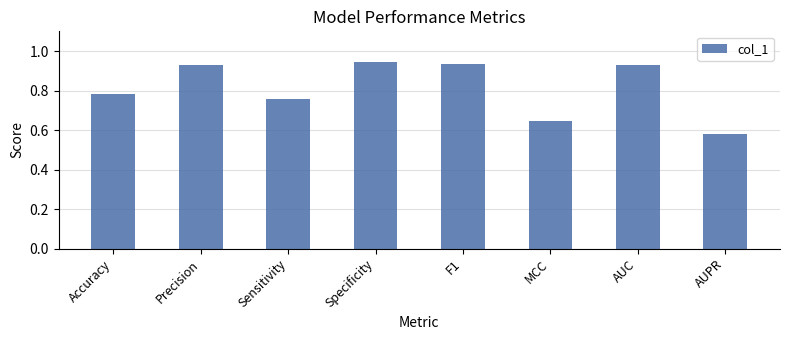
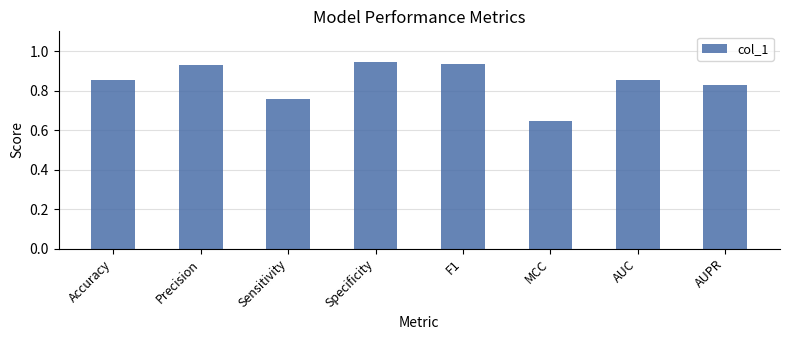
  {
-   "Accuracy": 0.78,
+   "Accuracy": 0.85,
    "Precision": 0.93,
    "Sensitivity": 0.76,
    "Specificity": 0.94,
    "F1": 0.93,
    "MCC": 0.65,
-   "AUC": 0.93,
-   "AUPR": 0.58
+   "AUC": 0.85,
+   "AUPR": 0.83
  }
